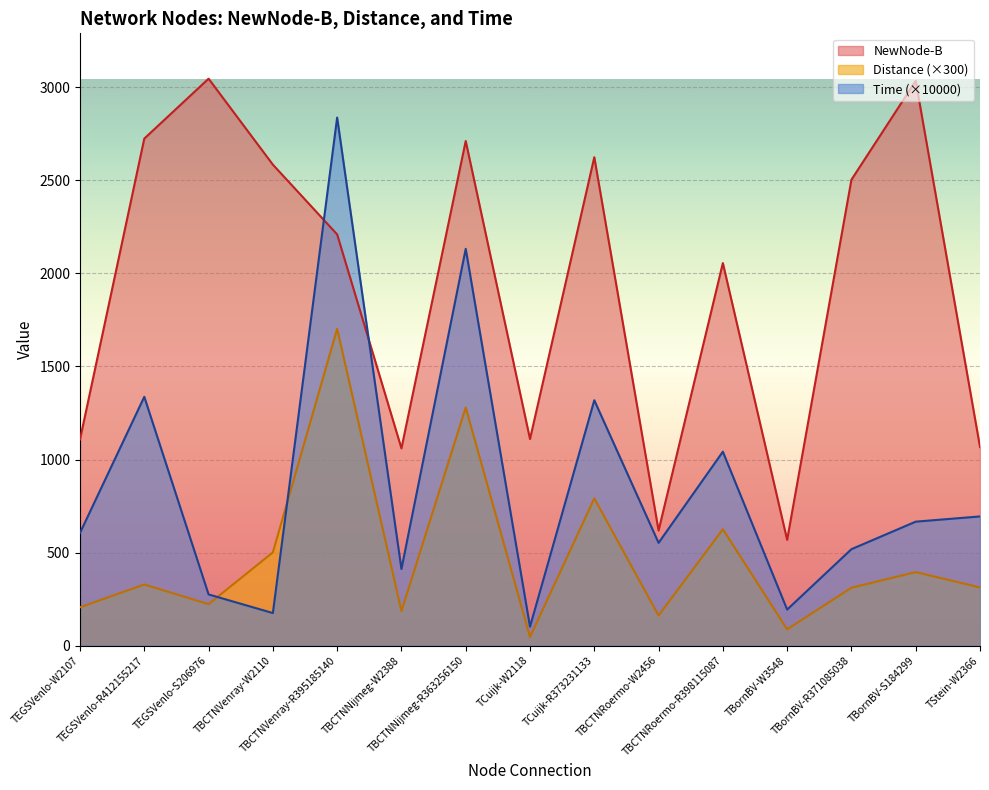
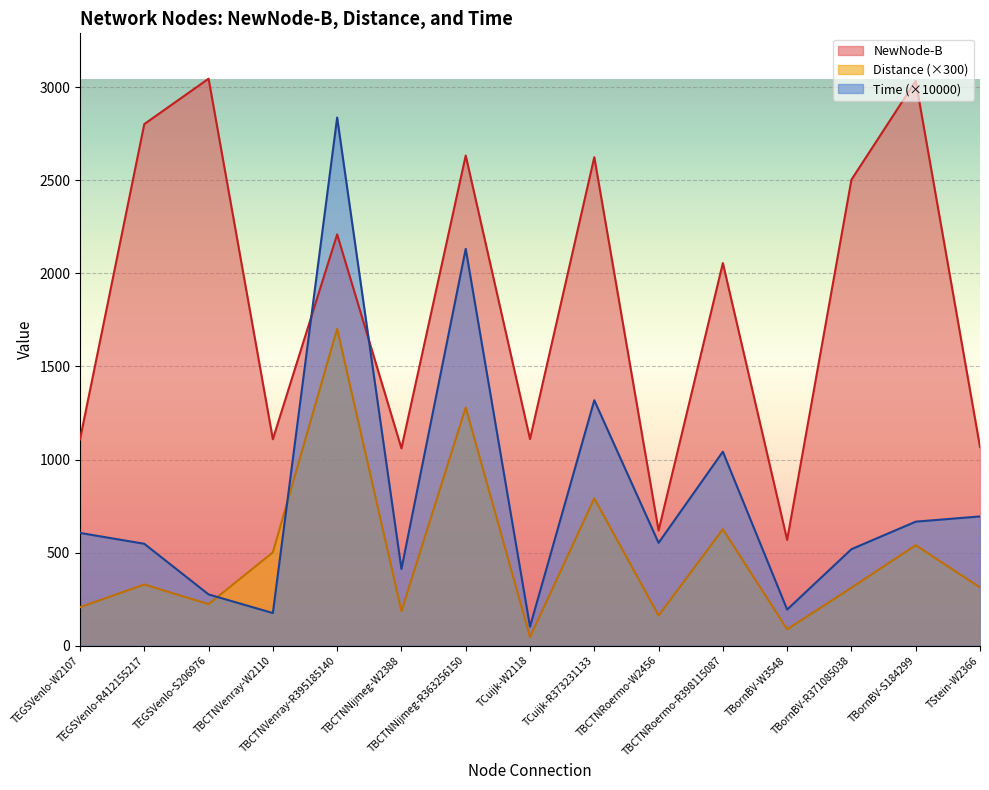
  {
    "NewNode-B": {
      "TEGSVenlo-W2107": 1110,
-     "TEGSVenlo-R412155217": 2730,
+     "TEGSVenlo-R412155217": 2800,
      "TEGSVenlo-S206976": 3050,
-     "TBCTNVenray-W2110": 2590,
+     "TBCTNVenray-W2110": 1110,
      "TBCTNVenray-R395185140": 2210,
      "TBCTNNijmeg-W2388": 1060,
-     "TBCTNNijmeg-R363256150": 2710,
+     "TBCTNNijmeg-R363256150": 2630,
      "TCuijk-W2118": 1110,
      "TCuijk-R373231133": 2630,
      "TBCTNRoermo-W2456": 620,
      "TBCTNRoermo-R398115087": 2060,
      "TBornBV-W3548": 570,
      "TBornBV-R371085038": 2500,
      "TStein-W2366": 1070
    },
    "Distance (×300)": {
      "TEGSVenlo-W2107": 210,
      "TEGSVenlo-R412155217": 330,
      "TEGSVenlo-S206976": 220,
      "TBCTNVenray-W2110": 500,
      "TBCTNVenray-R395185140": 1700,
      "TBCTNNijmeg-W2388": 190,
      "TBCTNNijmeg-R363256150": 1280,
      "TCuijk-W2118": 50,
      "TCuijk-R373231133": 790,
      "TBCTNRoermo-W2456": 160,
      "TBCTNRoermo-R398115087": 630,
      "TBornBV-W3548": 90,
      "TBornBV-R371085038": 310,
-     "TBornBV-S184299": 390,
+     "TBornBV-S184299": 540,
      "TStein-W2366": 310
    },
    "Time (×10000)": {
      "TEGSVenlo-W2107": 610,
-     "TEGSVenlo-R412155217": 1340,
+     "TEGSVenlo-R412155217": 550,
      "TEGSVenlo-S206976": 270,
      "TBCTNVenray-W2110": 170,
      "TBCTNVenray-R395185140": 2840,
      "TBCTNNijmeg-W2388": 410,
      "TBCTNNijmeg-R363256150": 2130,
      "TCuijk-W2118": 100,
      "TCuijk-R373231133": 1320,
      "TBCTNRoermo-W2456": 550,
      "TBCTNRoermo-R398115087": 1040,
      "TBornBV-W3548": 190,
      "TBornBV-R371085038": 520,
      "TBornBV-S184299": 670,
      "TStein-W2366": 690
    }
  }
